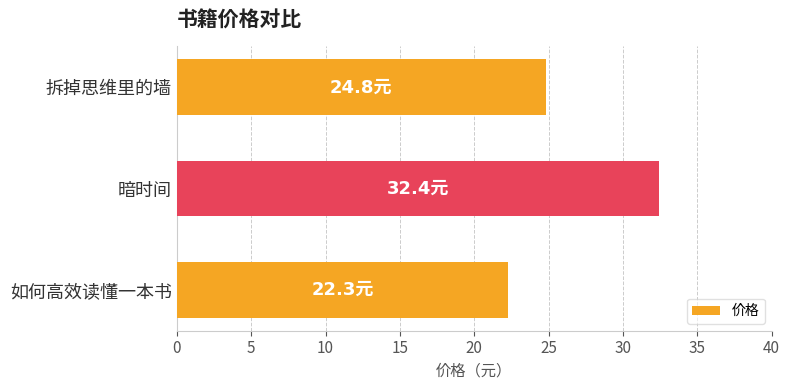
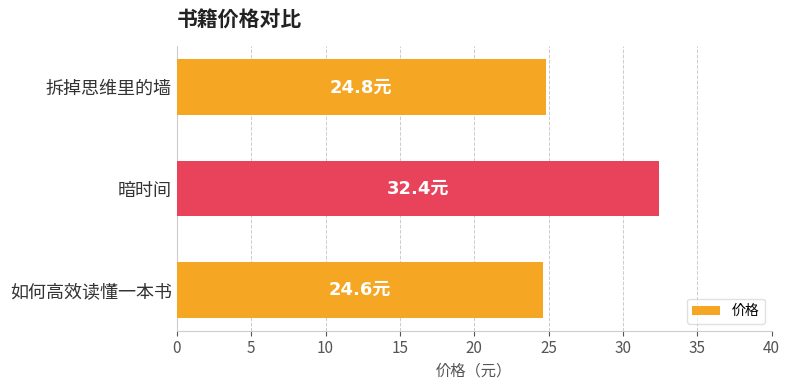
  {
    "拆掉思维里的墙": "24.8元",
    "暗时间": "32.4元",
-   "如何高效读懂一本书": "22.3元"
+   "如何高效读懂一本书": "24.6元"
  }
